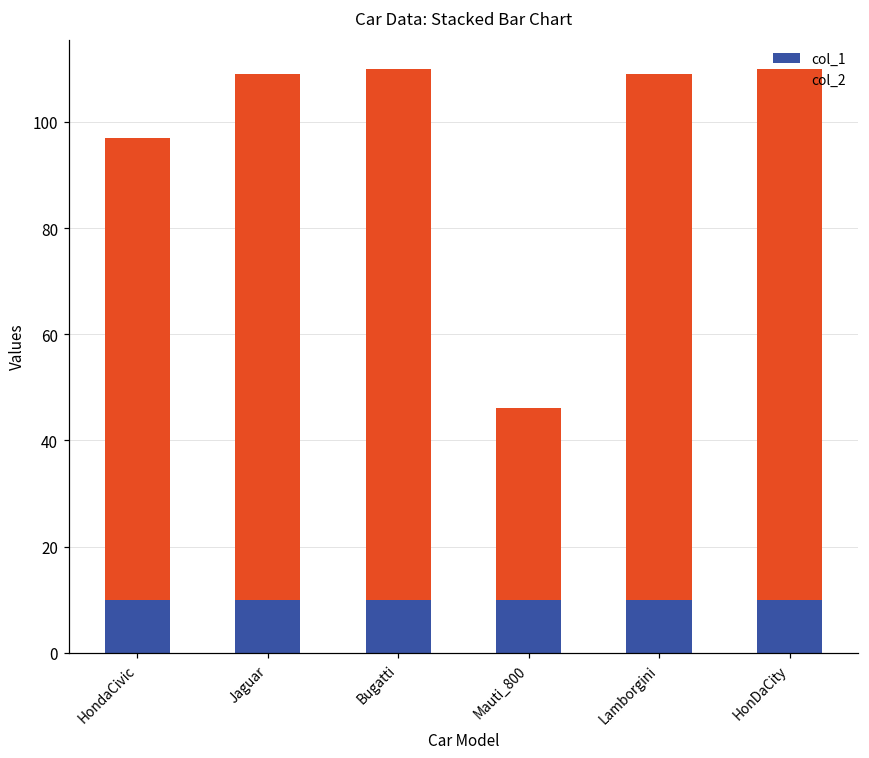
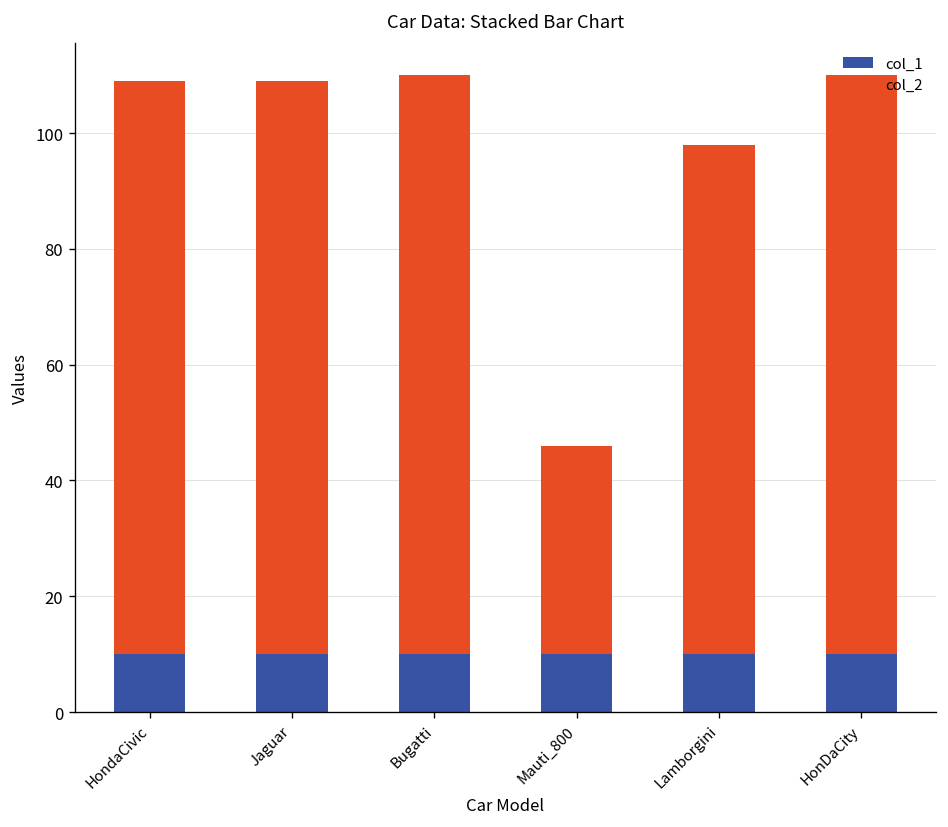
  {
    "col_1": {
      "HondaCivic": 10,
      "Jaguar": 10,
      "Bugatti": 10,
      "Mauti_800": 10,
      "Lamborgini": 10,
      "HonDaCity": 10
    },
    "col_2": {
-     "HondaCivic": 87,
+     "HondaCivic": 99,
      "Jaguar": 99,
      "Bugatti": 100,
      "Mauti_800": 36,
-     "Lamborgini": 99,
+     "Lamborgini": 88,
      "HonDaCity": 100
    }
  }
